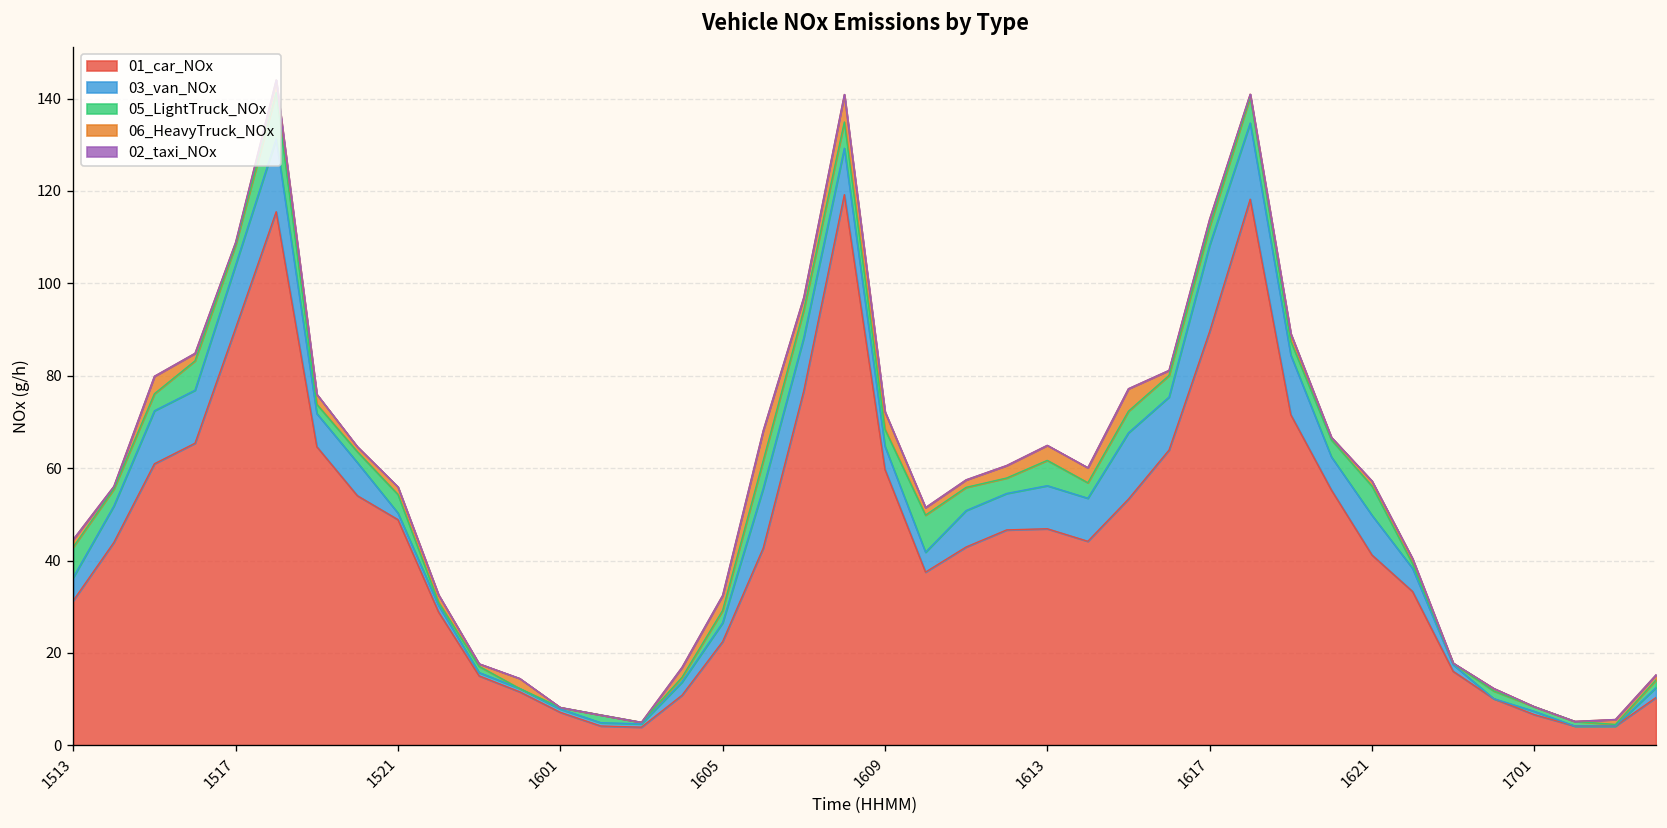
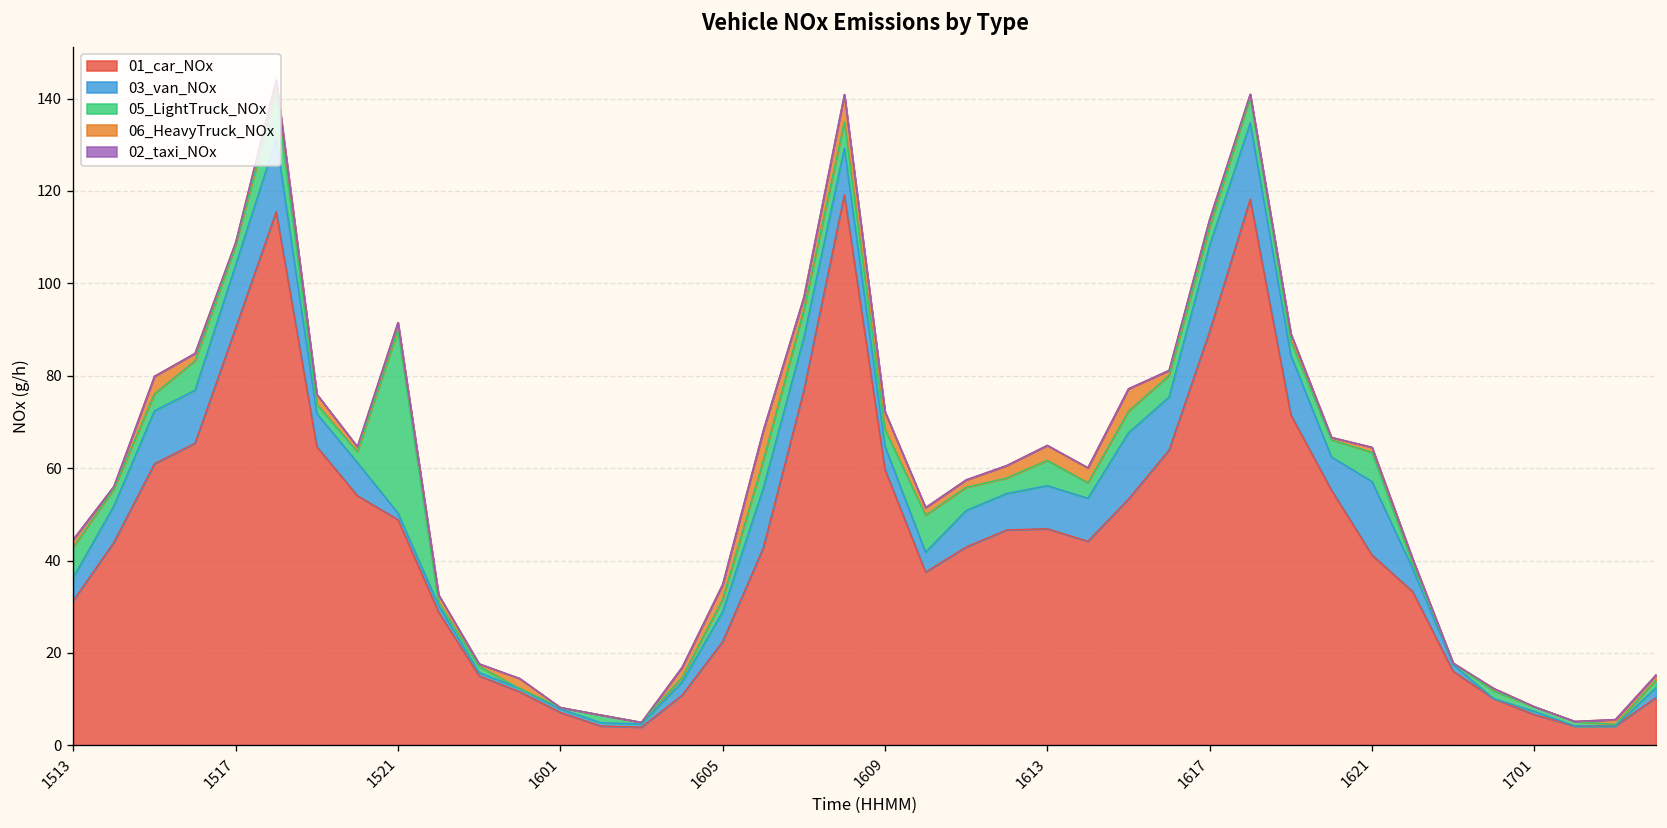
  {
    "03_van_NOx": {
      "1513": 5,
      "1517": 14,
      "1521": 1,
-     "1605": 4,
+     "1605": 6,
      "1609": 5,
      "1613": 9,
      "1617": 19,
-     "1621": 9,
+     "1621": 16,
      "1701": 1
    },
    "05_LightTruck_NOx": {
      "1513": 7,
-     "1521": 4,
+     "1521": 40,
      "1605": 3,
      "1609": 4,
      "1613": 5,
      "1617": 4,
      "1621": 6
    }
  }
